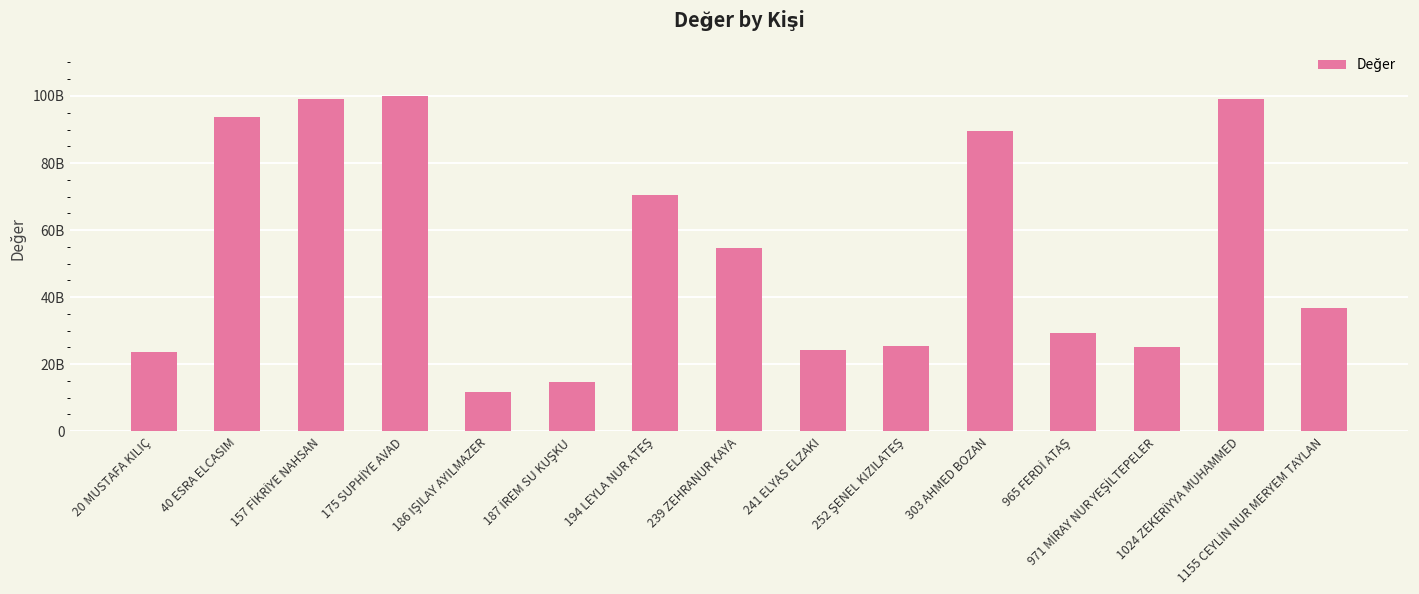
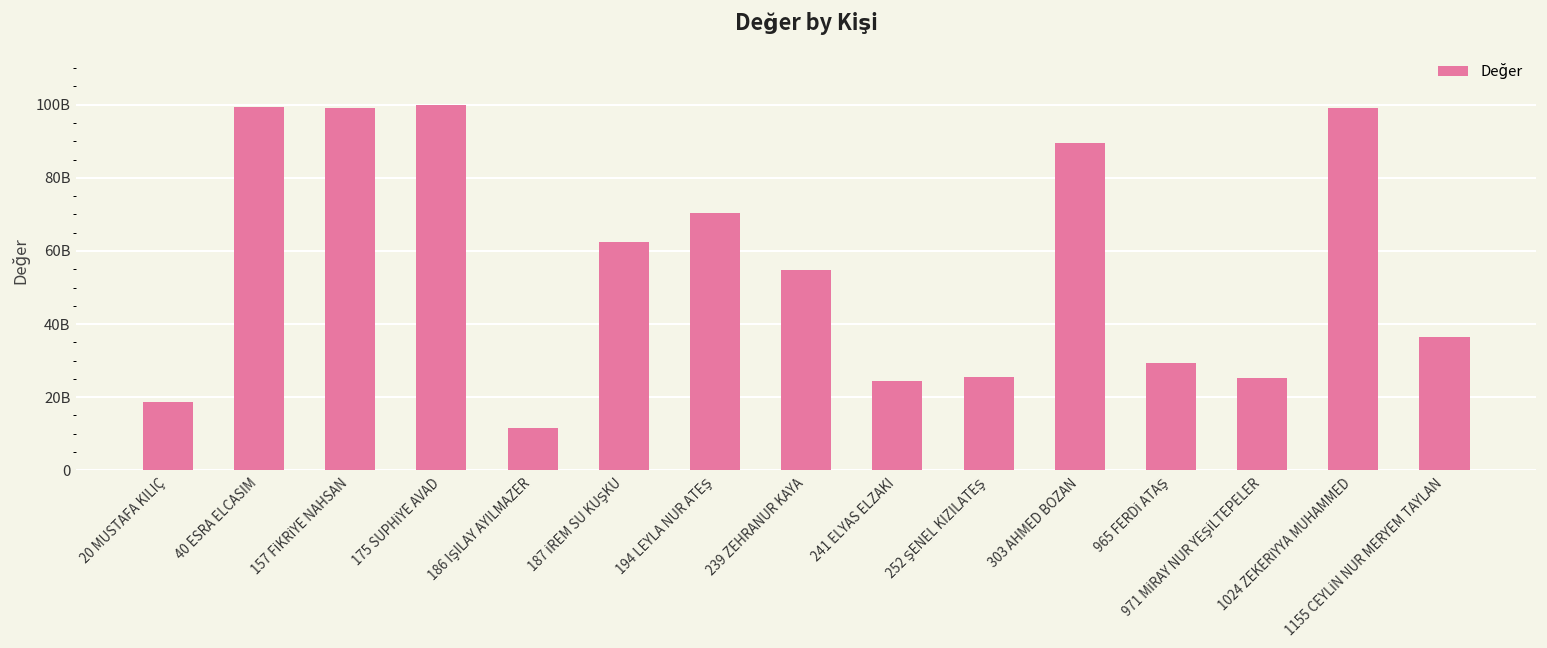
  {
-   "20 MUSTAFA KILIÇ": 24000000000,
-   "40 ESRA ELCASIM": 94000000000,
+   "20 MUSTAFA KILIÇ": 19000000000,
+   "40 ESRA ELCASIM": 99000000000,
    "157 FİKRİYE NAHSAN": 99000000000,
    "175 SUPHİYE AVAD": 100000000000,
    "186 IŞILAY AYILMAZER": 12000000000,
-   "187 İREM SU KUŞKU": 15000000000,
+   "187 İREM SU KUŞKU": 63000000000,
    "194 LEYLA NUR ATEŞ": 70000000000,
    "239 ZEHRANUR KAYA": 55000000000,
    "241 ELYAS ELZAKI": 24000000000,
    "252 ŞENEL KIZILATEŞ": 26000000000,
    "303 AHMED BOZAN": 90000000000,
    "965 FERDİ ATAŞ": 29000000000,
    "971 MİRAY NUR YEŞİLTEPELER": 25000000000,
    "1024 ZEKERİYYA MUHAMMED": 99000000000,
    "1155 CEYLİN NUR MERYEM TAYLAN": 37000000000
  }
